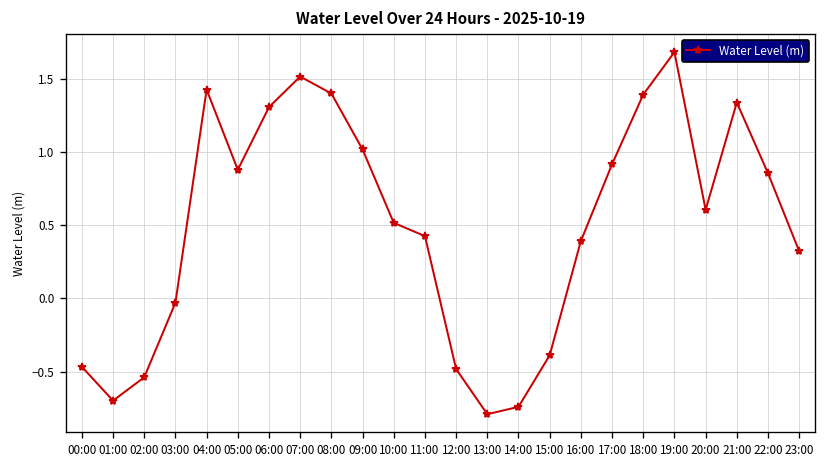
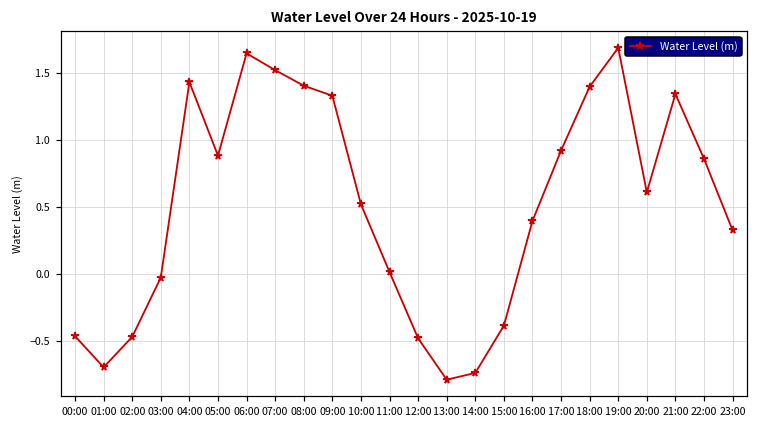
  {
    "00:00": -0.47,
    "01:00": -0.70,
-   "02:00": -0.54,
+   "02:00": -0.47,
    "03:00": -0.03,
    "04:00": 1.43,
    "05:00": 0.88,
-   "06:00": 1.31,
+   "06:00": 1.64,
    "07:00": 1.52,
    "08:00": 1.40,
-   "09:00": 1.02,
+   "09:00": 1.33,
    "10:00": 0.52,
-   "11:00": 0.43,
+   "11:00": 0.01,
    "12:00": -0.48,
    "13:00": -0.79,
    "14:00": -0.74,
    "15:00": -0.39,
    "16:00": 0.39,
    "17:00": 0.92,
    "18:00": 1.39,
    "19:00": 1.68,
    "20:00": 0.61,
    "21:00": 1.34,
    "22:00": 0.86,
    "23:00": 0.32
  }
